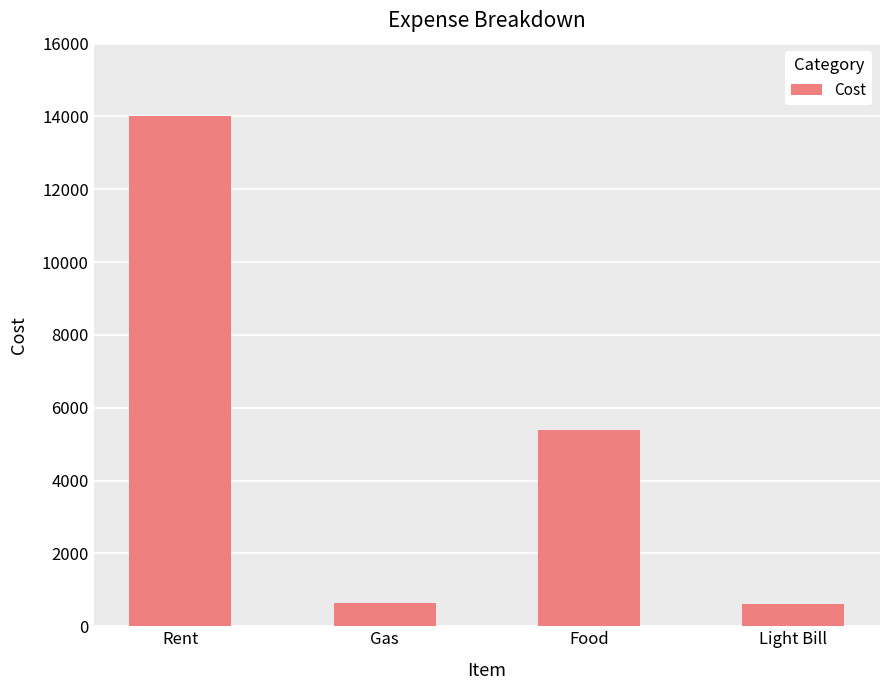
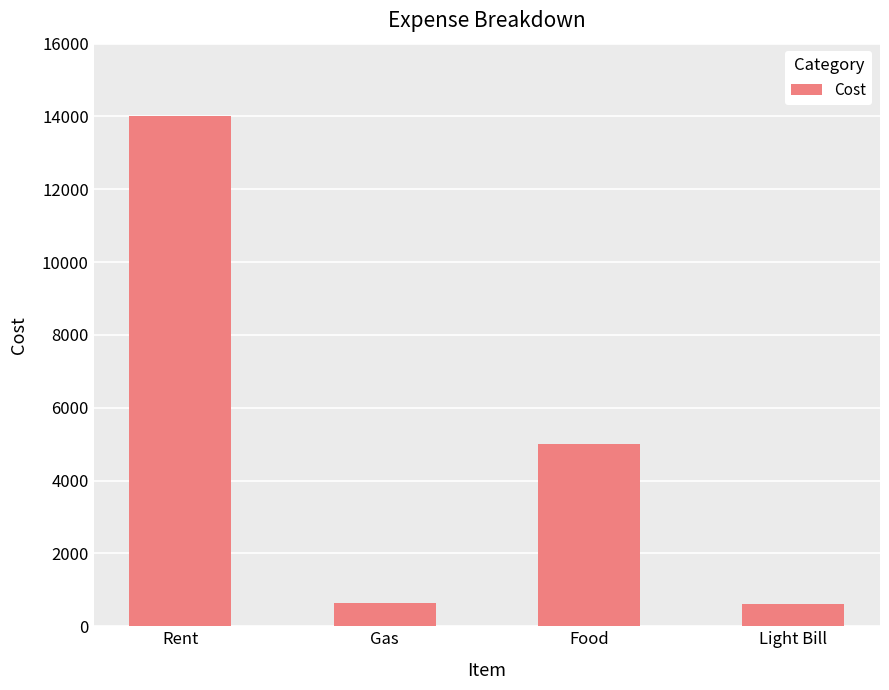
  {
    "Rent": 14000,
    "Gas": 700,
-   "Food": 5400,
+   "Food": 5000,
    "Light Bill": 600
  }
